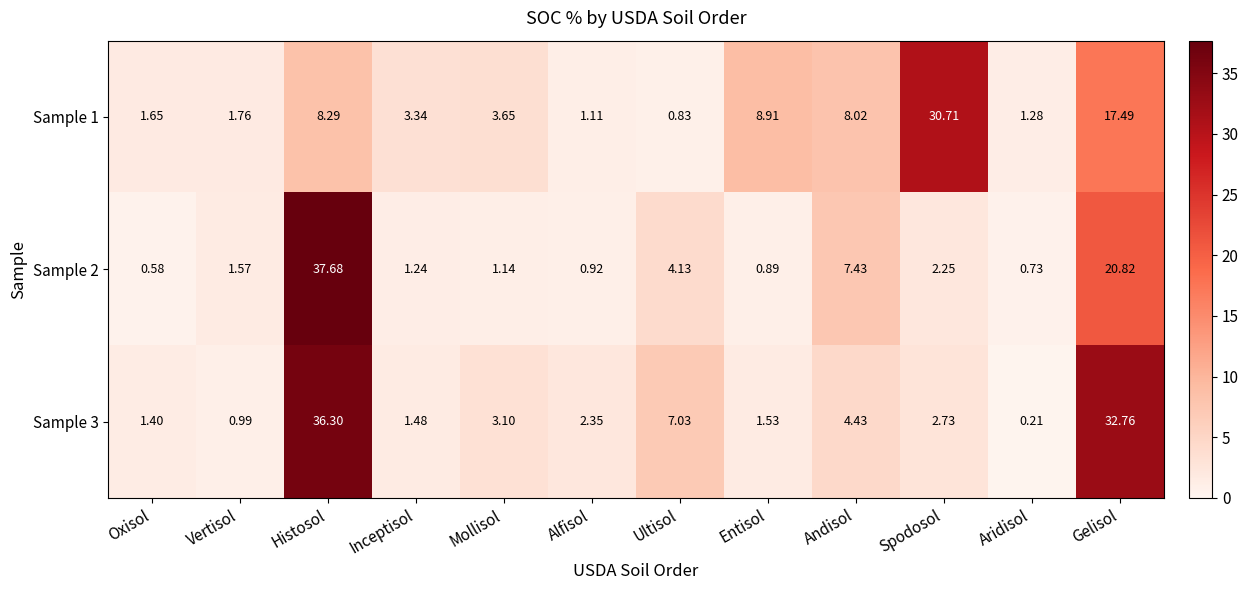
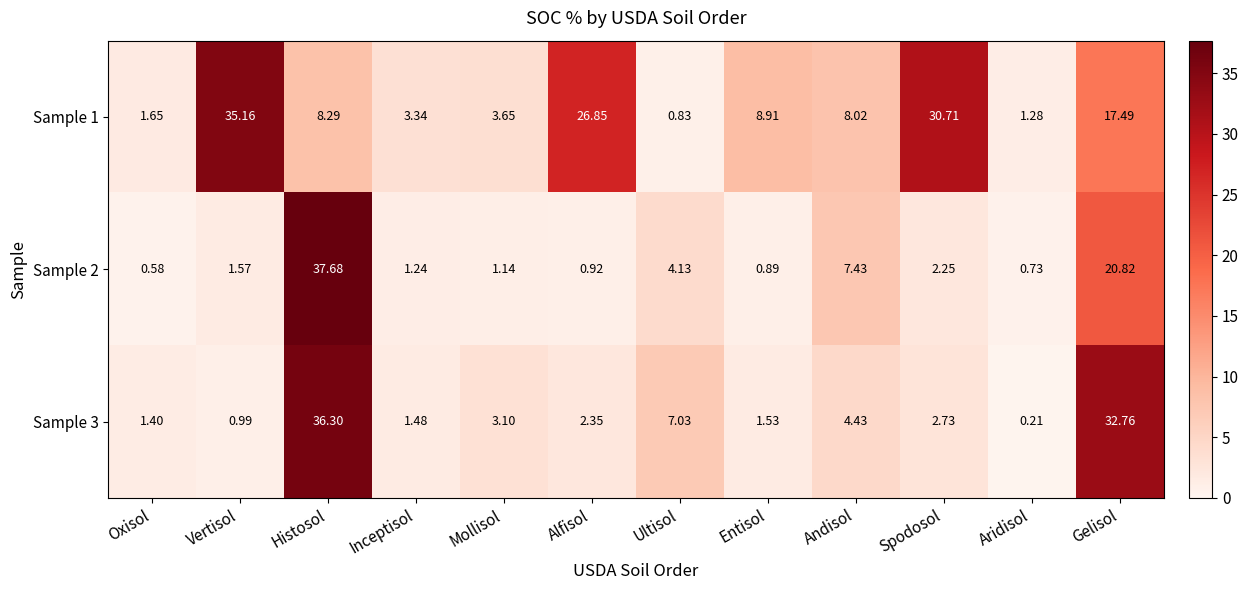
  {
    "Sample 1": {
      "Oxisol": 1.65,
-     "Vertisol": 1.76,
+     "Vertisol": 35.16,
      "Histosol": 8.29,
      "Inceptisol": 3.34,
      "Mollisol": 3.65,
-     "Alfisol": 1.11,
+     "Alfisol": 26.85,
      "Ultisol": 0.83,
      "Entisol": 8.91,
      "Andisol": 8.02,
      "Spodosol": 30.71,
      "Aridisol": 1.28,
      "Gelisol": 17.49
    },
    "Sample 2": {
      "Oxisol": 0.58,
      "Vertisol": 1.57,
      "Histosol": 37.68,
      "Inceptisol": 1.24,
      "Mollisol": 1.14,
      "Alfisol": 0.92,
      "Ultisol": 4.13,
      "Entisol": 0.89,
      "Andisol": 7.43,
      "Spodosol": 2.25,
      "Aridisol": 0.73,
      "Gelisol": 20.82
    },
    "Sample 3": {
      "Oxisol": 1.40,
      "Vertisol": 0.99,
      "Histosol": 36.30,
      "Inceptisol": 1.48,
      "Mollisol": 3.10,
      "Alfisol": 2.35,
      "Ultisol": 7.03,
      "Entisol": 1.53,
      "Andisol": 4.43,
      "Spodosol": 2.73,
      "Aridisol": 0.21,
      "Gelisol": 32.76
    }
  }
